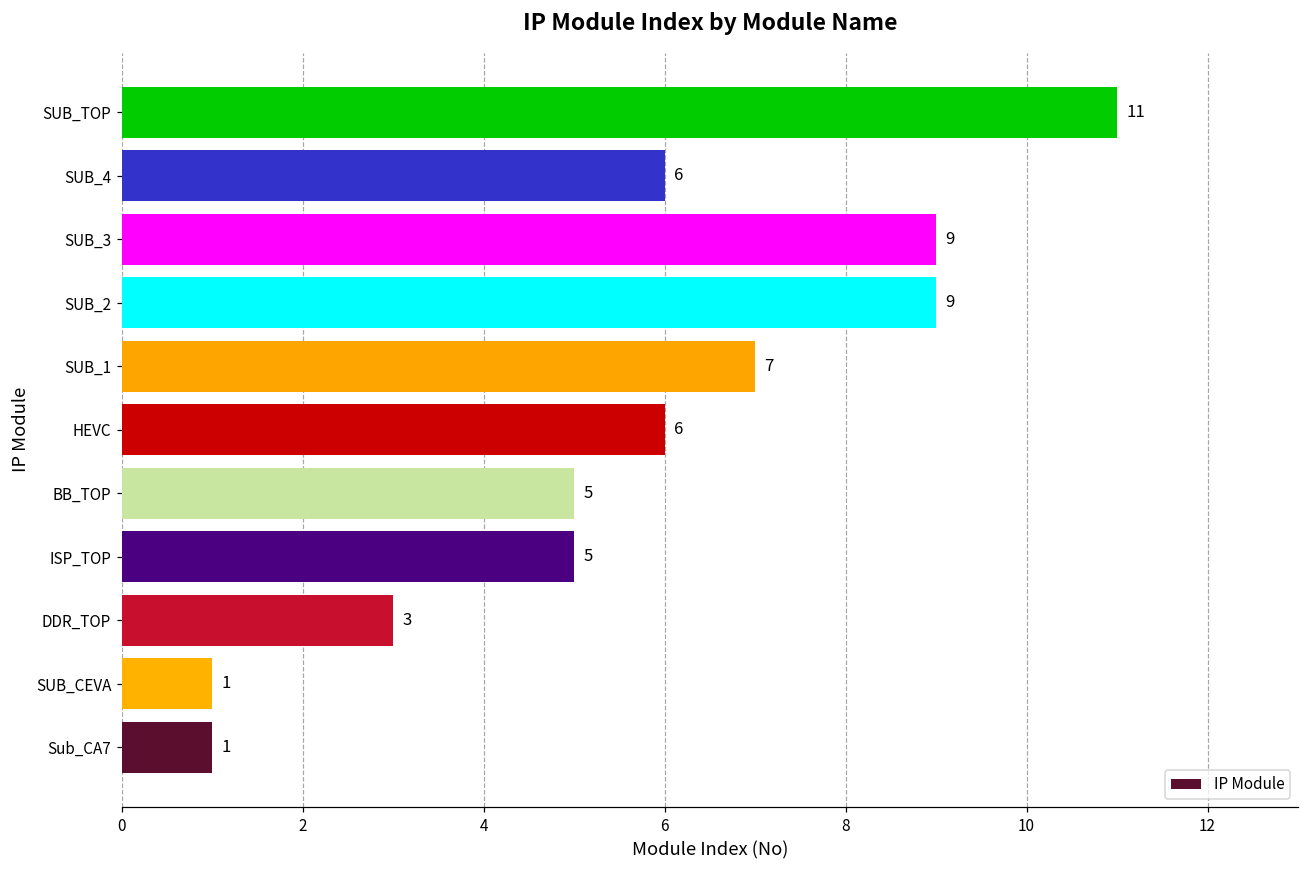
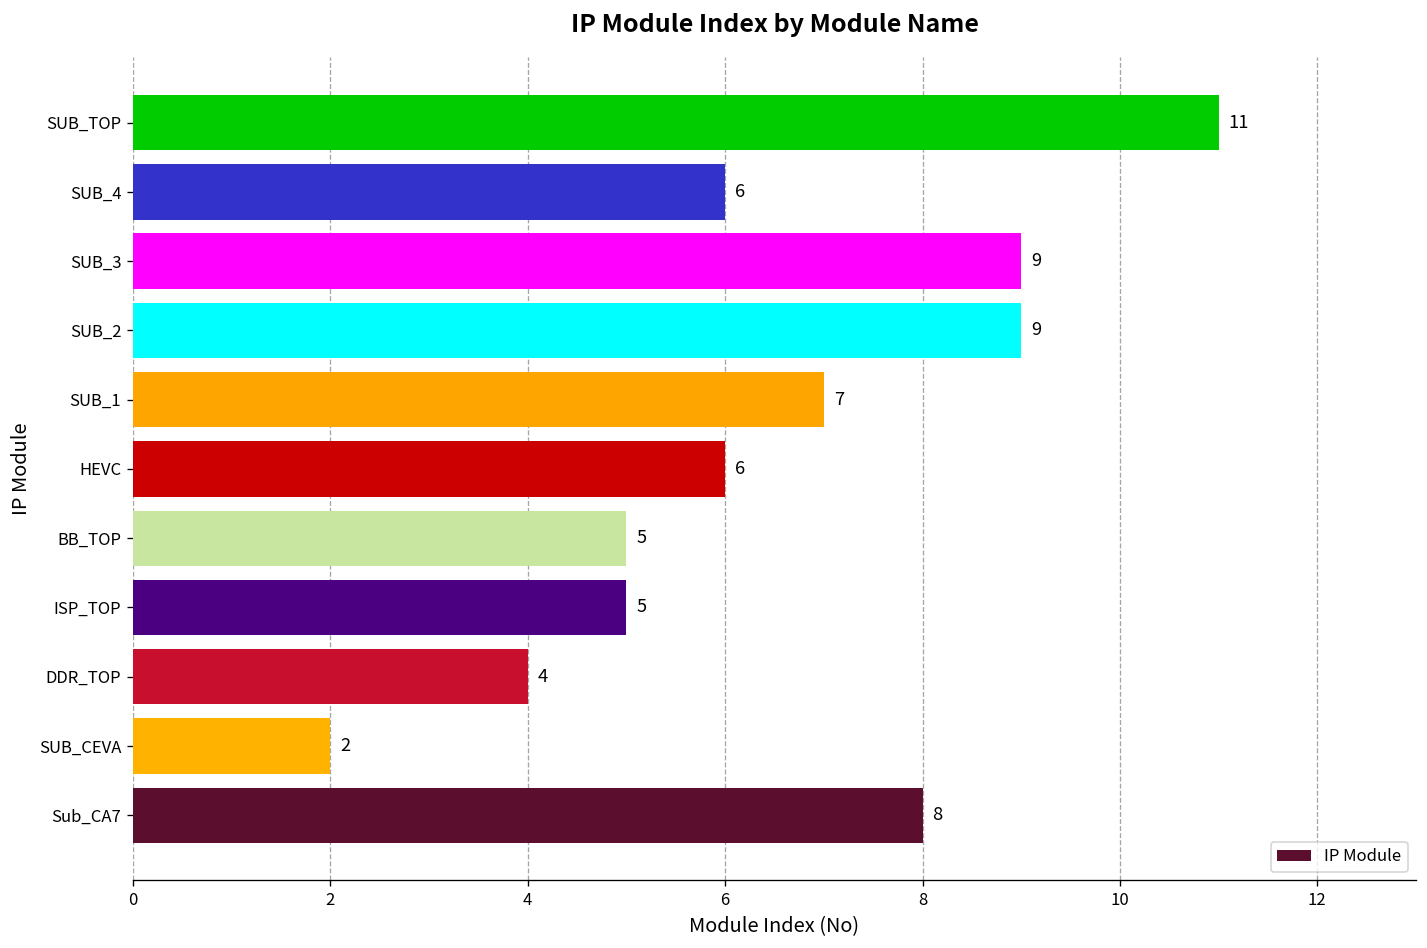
  {
    "SUB_TOP": 11,
    "SUB_4": 6,
    "SUB_3": 9,
    "SUB_2": 9,
    "SUB_1": 7,
    "HEVC": 6,
    "BB_TOP": 5,
    "ISP_TOP": 5,
-   "DDR_TOP": 3,
-   "SUB_CEVA": 1,
-   "Sub_CA7": 1
+   "DDR_TOP": 4,
+   "SUB_CEVA": 2,
+   "Sub_CA7": 8
  }
